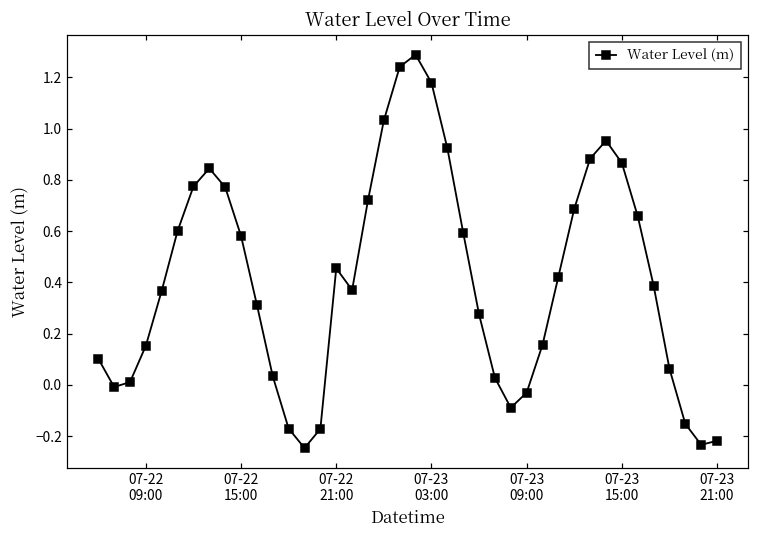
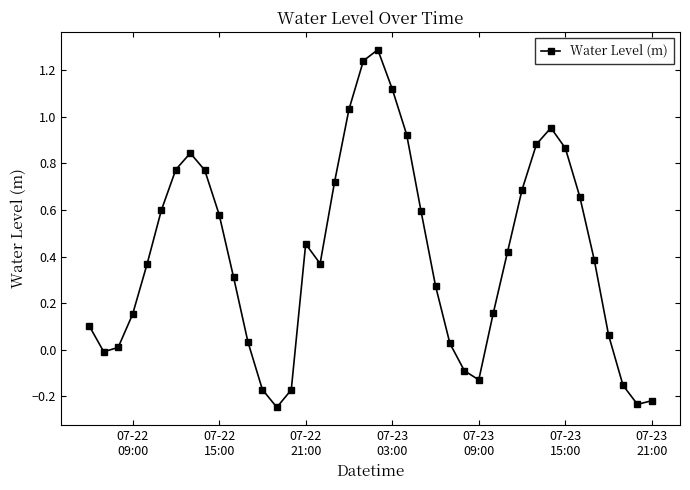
  {
    "07-22 09:00": 0.15,
    "07-22 15:00": 0.58,
    "07-22 21:00": 0.45,
-   "07-23 03:00": 1.18,
-   "07-23 09:00": -0.03,
+   "07-23 03:00": 1.12,
+   "07-23 09:00": -0.13,
    "07-23 15:00": 0.87,
    "07-23 21:00": -0.22
  }
